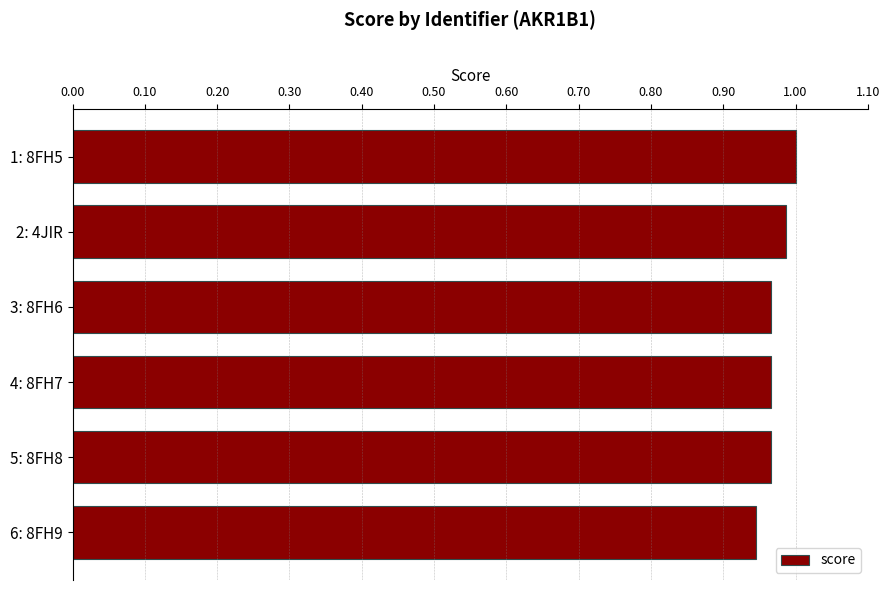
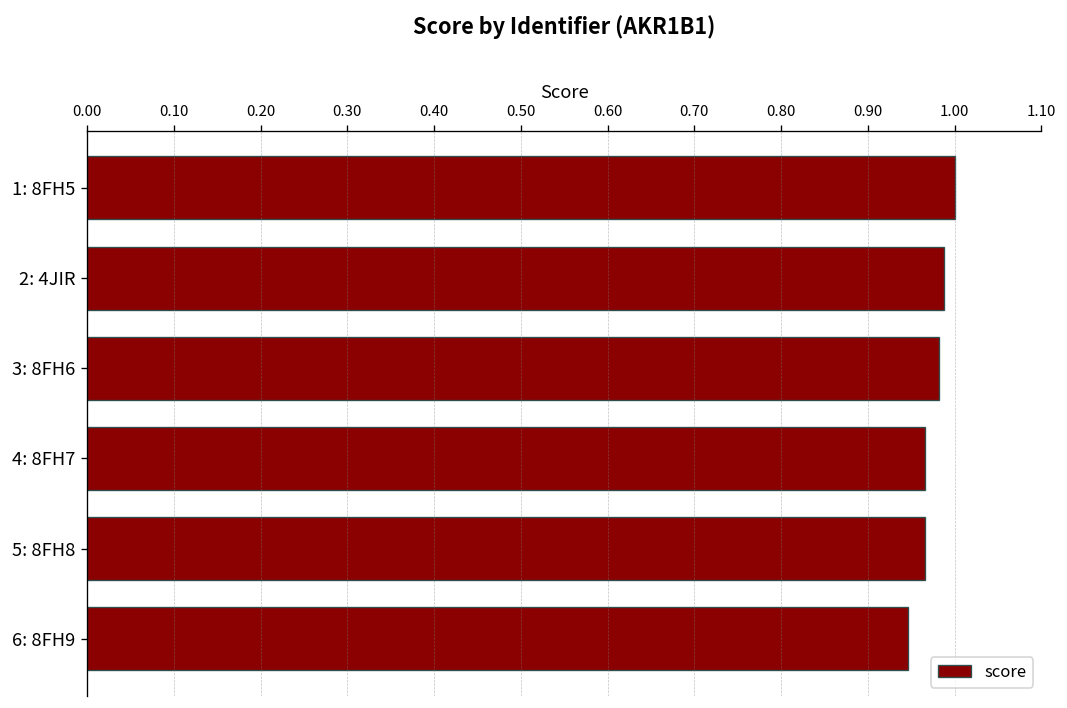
  {
    "1: 8FH5": 1.00,
    "2: 4JIR": 0.99,
-   "3: 8FH6": 0.97,
+   "3: 8FH6": 0.98,
    "4: 8FH7": 0.97,
    "5: 8FH8": 0.97,
    "6: 8FH9": 0.95
  }
